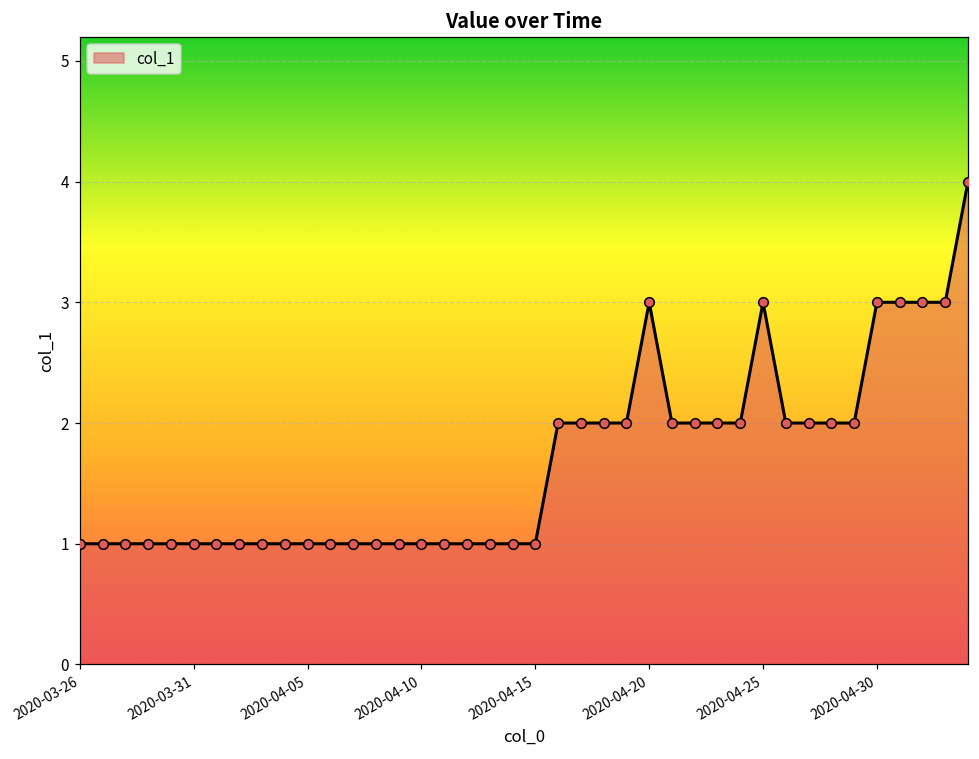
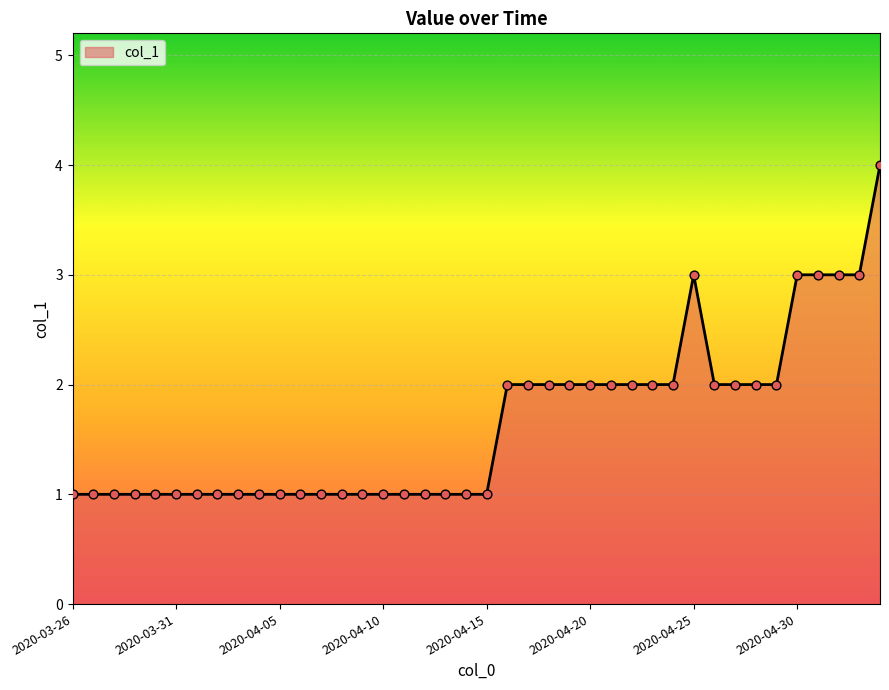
  {
    "2020-03-26": 1,
    "2020-03-31": 1,
    "2020-04-05": 1,
    "2020-04-10": 1,
    "2020-04-15": 1,
-   "2020-04-20": 3,
+   "2020-04-20": 2,
    "2020-04-25": 3,
    "2020-04-30": 3
  }
